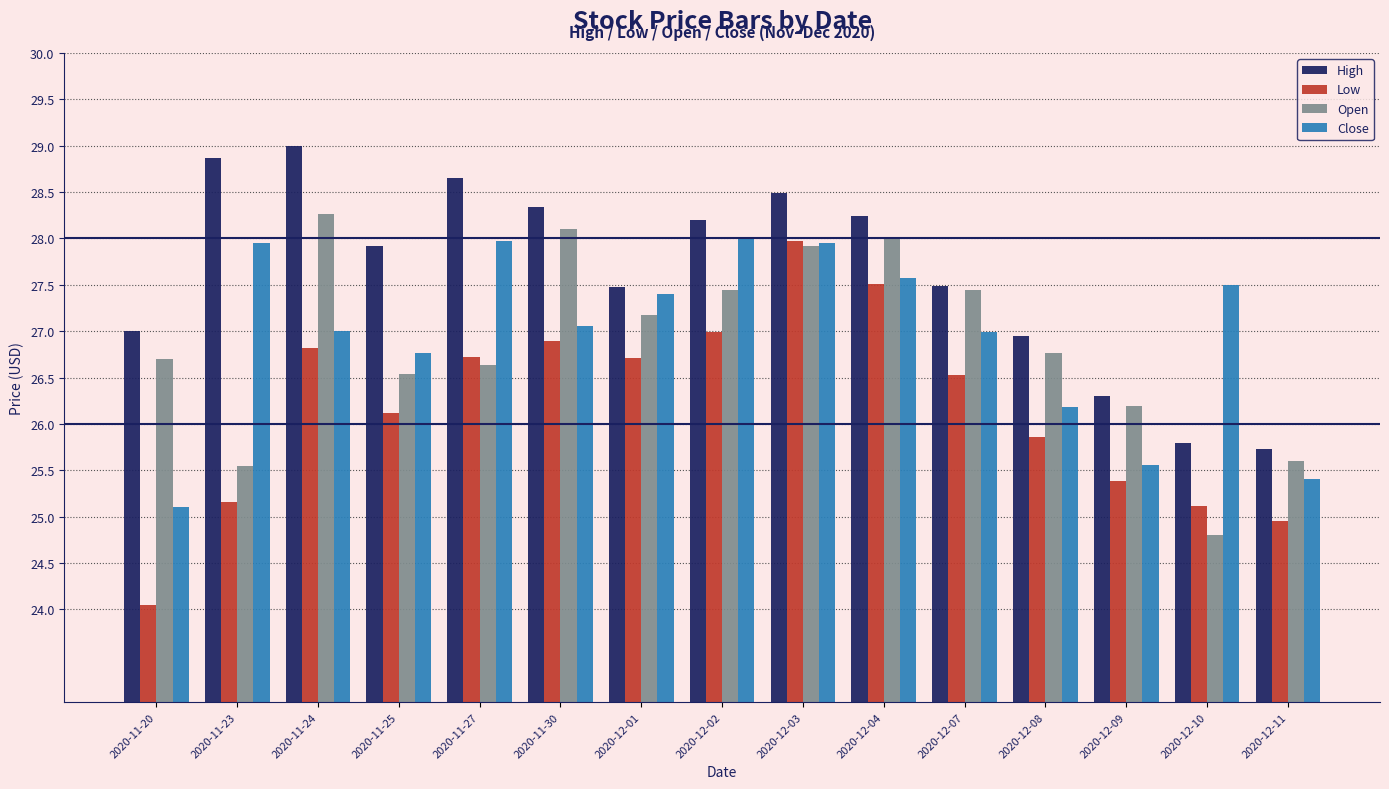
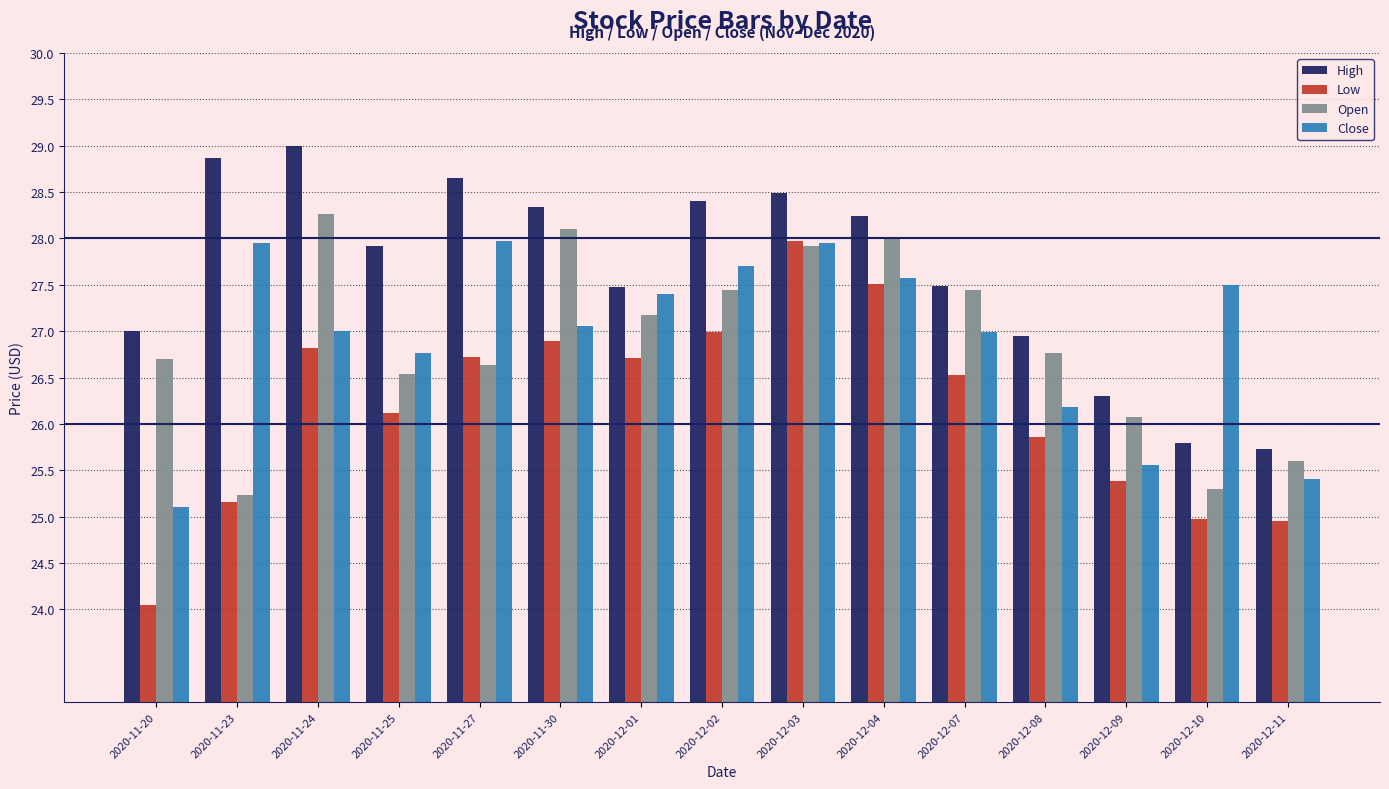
  {
    "High": {
      "2020-11-20": 27.0,
      "2020-11-23": 28.9,
      "2020-11-24": 29.0,
      "2020-11-25": 27.9,
      "2020-11-27": 28.7,
      "2020-11-30": 28.3,
      "2020-12-01": 27.5,
-     "2020-12-02": 28.2,
+     "2020-12-02": 28.4,
      "2020-12-03": 28.5,
      "2020-12-04": 28.2,
      "2020-12-07": 27.5,
      "2020-12-08": 27.0,
      "2020-12-09": 26.3,
      "2020-12-10": 25.8,
      "2020-12-11": 25.7
    },
    "Low": {
      "2020-11-20": 24.0,
      "2020-11-23": 25.2,
      "2020-11-24": 26.8,
      "2020-11-25": 26.1,
      "2020-11-27": 26.7,
      "2020-11-30": 26.9,
      "2020-12-01": 26.7,
      "2020-12-02": 27.0,
      "2020-12-03": 28.0,
      "2020-12-04": 27.5,
      "2020-12-07": 26.5,
      "2020-12-08": 25.9,
      "2020-12-09": 25.4,
-     "2020-12-10": 25.1,
+     "2020-12-10": 25.0,
      "2020-12-11": 25.0
    },
    "Open": {
      "2020-11-20": 26.7,
-     "2020-11-23": 25.6,
+     "2020-11-23": 25.2,
      "2020-11-24": 28.3,
      "2020-11-25": 26.5,
      "2020-11-27": 26.6,
      "2020-11-30": 28.1,
      "2020-12-01": 27.2,
      "2020-12-02": 27.4,
      "2020-12-03": 27.9,
      "2020-12-04": 28.0,
      "2020-12-07": 27.4,
      "2020-12-08": 26.8,
-     "2020-12-09": 26.2,
-     "2020-12-10": 24.8,
+     "2020-12-09": 26.1,
+     "2020-12-10": 25.3,
      "2020-12-11": 25.6
    },
    "Close": {
      "2020-11-20": 25.1,
      "2020-11-23": 28.0,
      "2020-11-24": 27.0,
      "2020-11-25": 26.8,
      "2020-11-27": 28.0,
      "2020-11-30": 27.1,
      "2020-12-01": 27.4,
-     "2020-12-02": 28.0,
+     "2020-12-02": 27.7,
      "2020-12-03": 28.0,
      "2020-12-04": 27.6,
      "2020-12-07": 27.0,
      "2020-12-08": 26.2,
      "2020-12-09": 25.6,
      "2020-12-10": 27.5,
      "2020-12-11": 25.4
    }
  }
